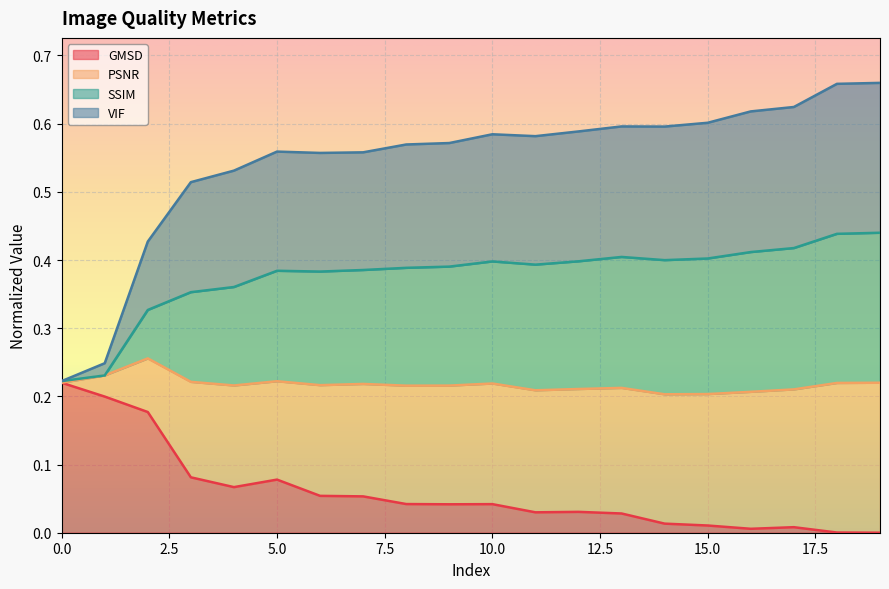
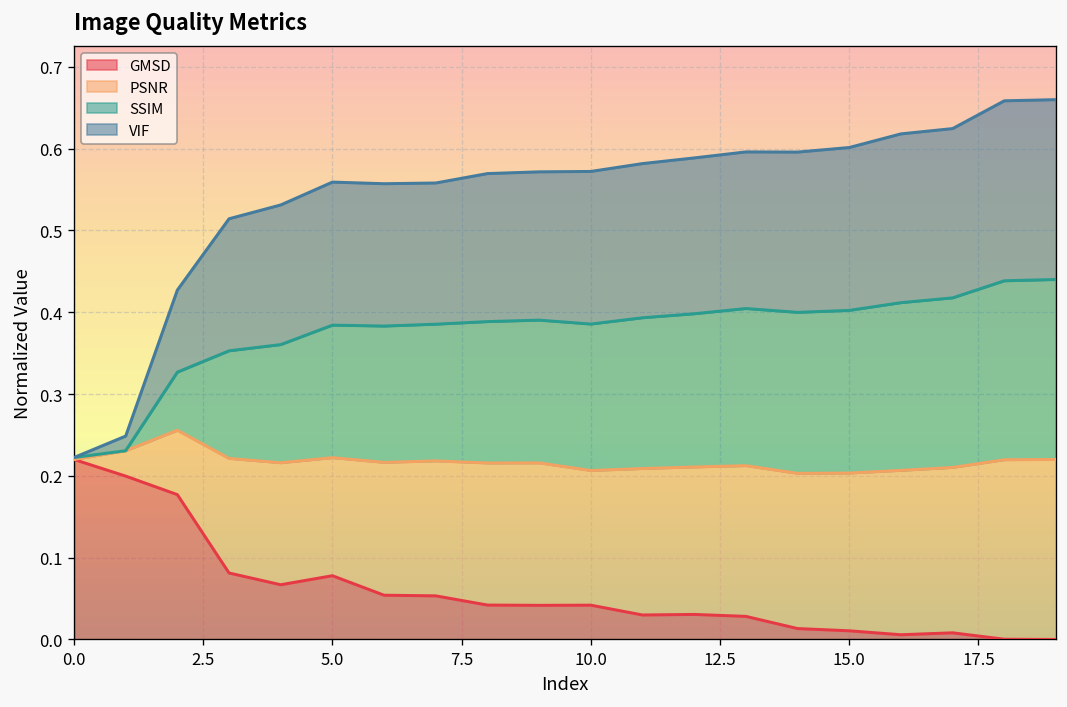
  {
    "GMSD": {
      "5.0": 0.08,
      "10.0": 0.04,
      "15.0": 0.01
    },
    "PSNR": {
      "5.0": 0.14,
-     "10.0": 0.18,
+     "10.0": 0.16,
      "15.0": 0.19
    }
  }
